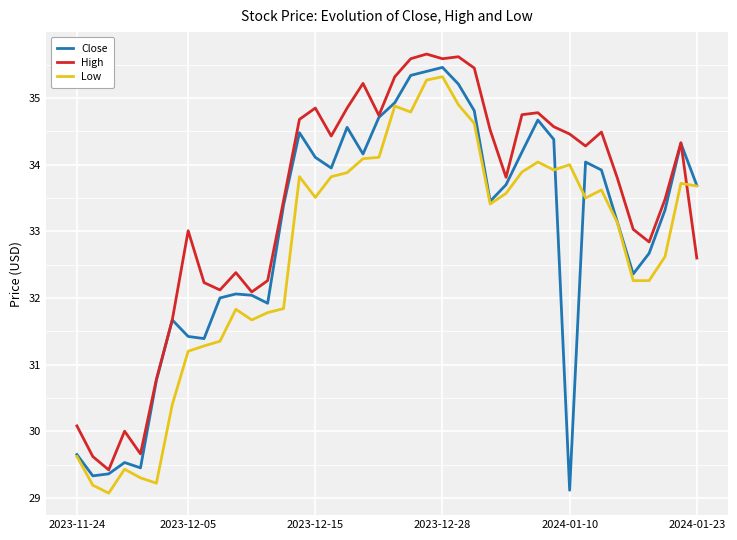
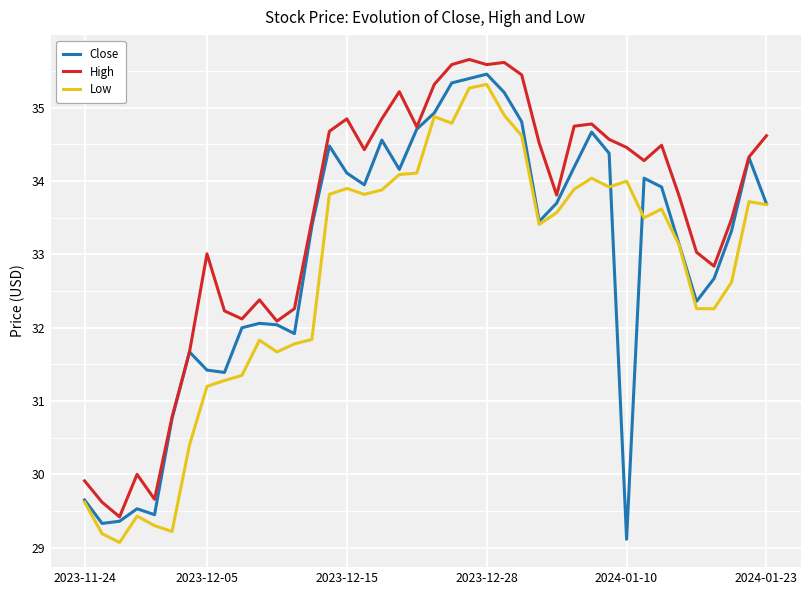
  {
    "Close": {
      "2023-12-05": 31.4,
      "2023-12-15": 34.1,
      "2023-12-28": 35.5,
      "2024-01-10": 29.1
    },
    "High": {
-     "2023-11-24": 30.1,
+     "2023-11-24": 29.9,
      "2023-12-05": 33.0,
      "2023-12-15": 34.8,
      "2023-12-28": 35.6,
      "2024-01-10": 34.5,
-     "2024-01-23": 32.6
+     "2024-01-23": 34.6
    },
    "Low": {
      "2023-12-05": 31.2,
-     "2023-12-15": 33.5,
+     "2023-12-15": 33.9,
      "2023-12-28": 35.3,
      "2024-01-10": 34.0
    }
  }
